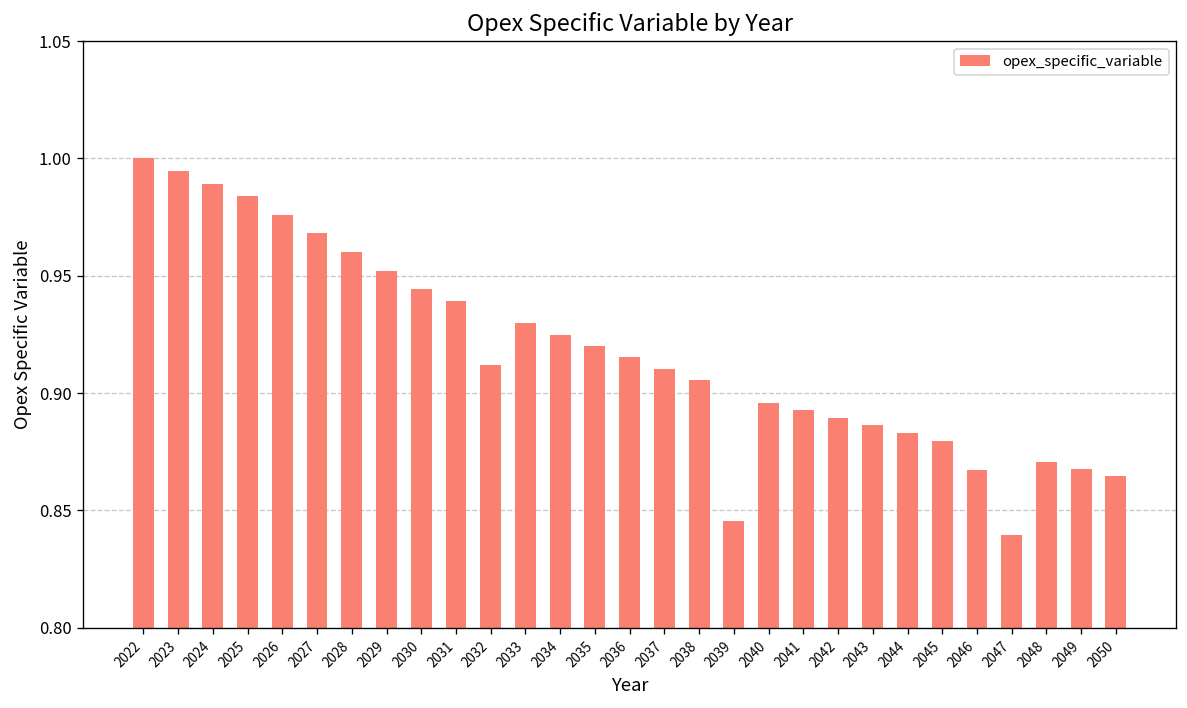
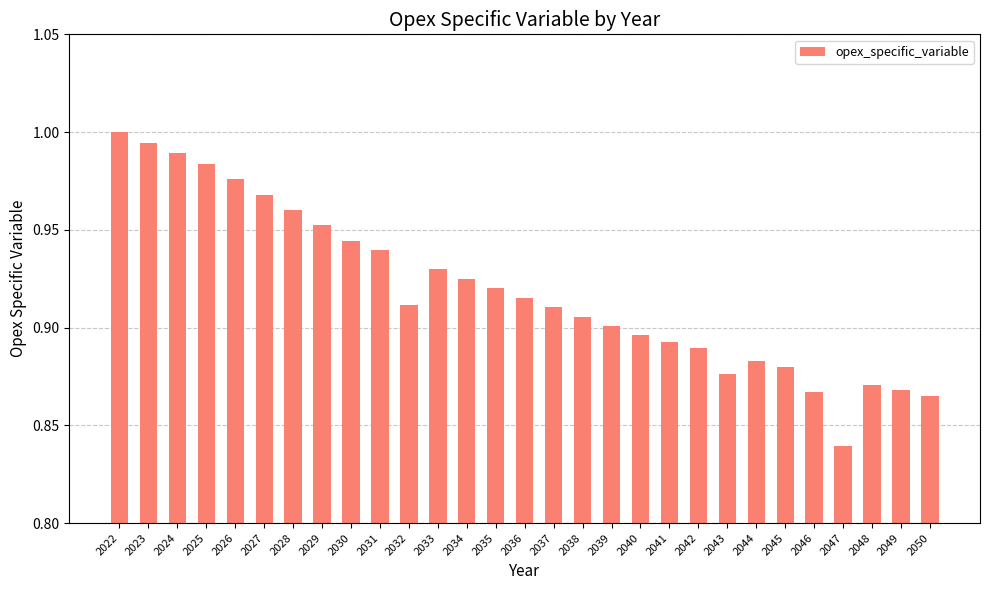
  {
    "2022": 1.000,
    "2023": 0.995,
    "2024": 0.989,
    "2025": 0.984,
    "2026": 0.976,
    "2027": 0.968,
    "2028": 0.960,
    "2029": 0.952,
    "2030": 0.944,
    "2031": 0.939,
    "2032": 0.912,
    "2033": 0.930,
    "2034": 0.925,
    "2035": 0.920,
    "2036": 0.915,
    "2037": 0.910,
    "2038": 0.906,
-   "2039": 0.846,
+   "2039": 0.901,
    "2040": 0.896,
    "2041": 0.893,
    "2042": 0.889,
-   "2043": 0.886,
+   "2043": 0.876,
    "2044": 0.883,
    "2045": 0.880,
    "2046": 0.867,
    "2047": 0.840,
    "2048": 0.871,
    "2049": 0.868,
    "2050": 0.865
  }
